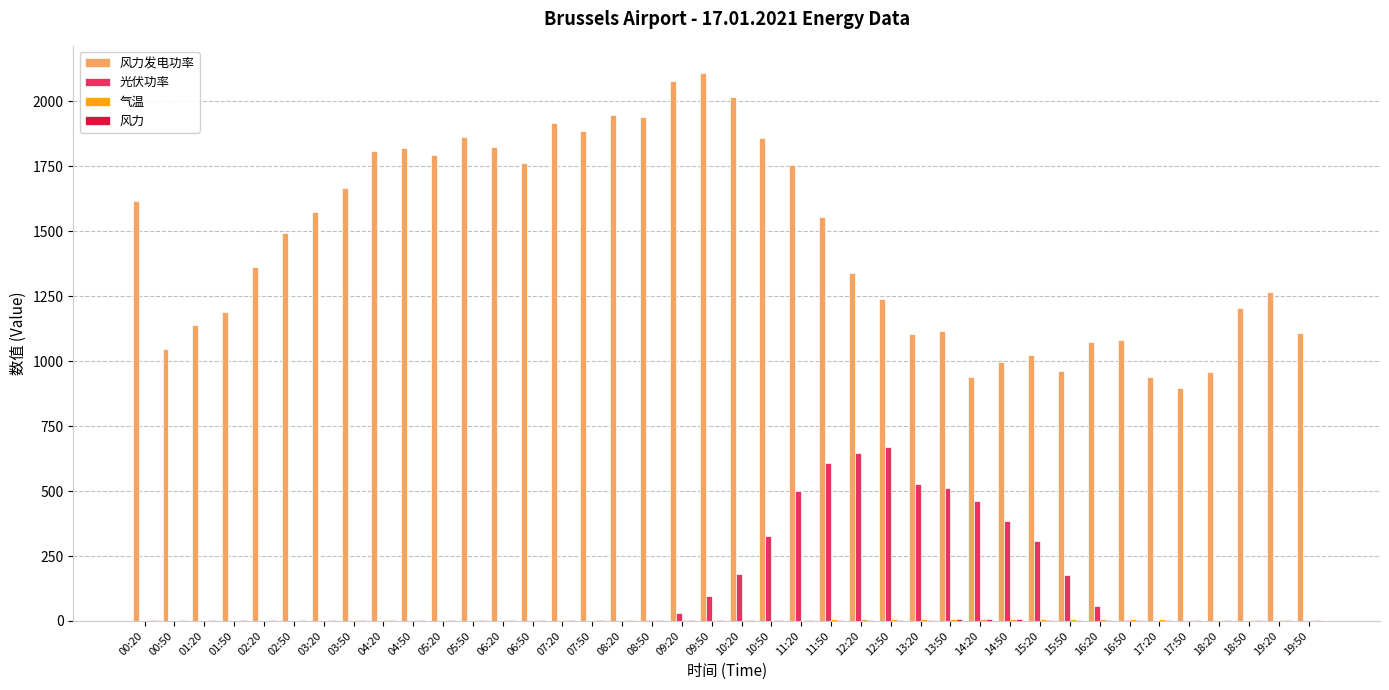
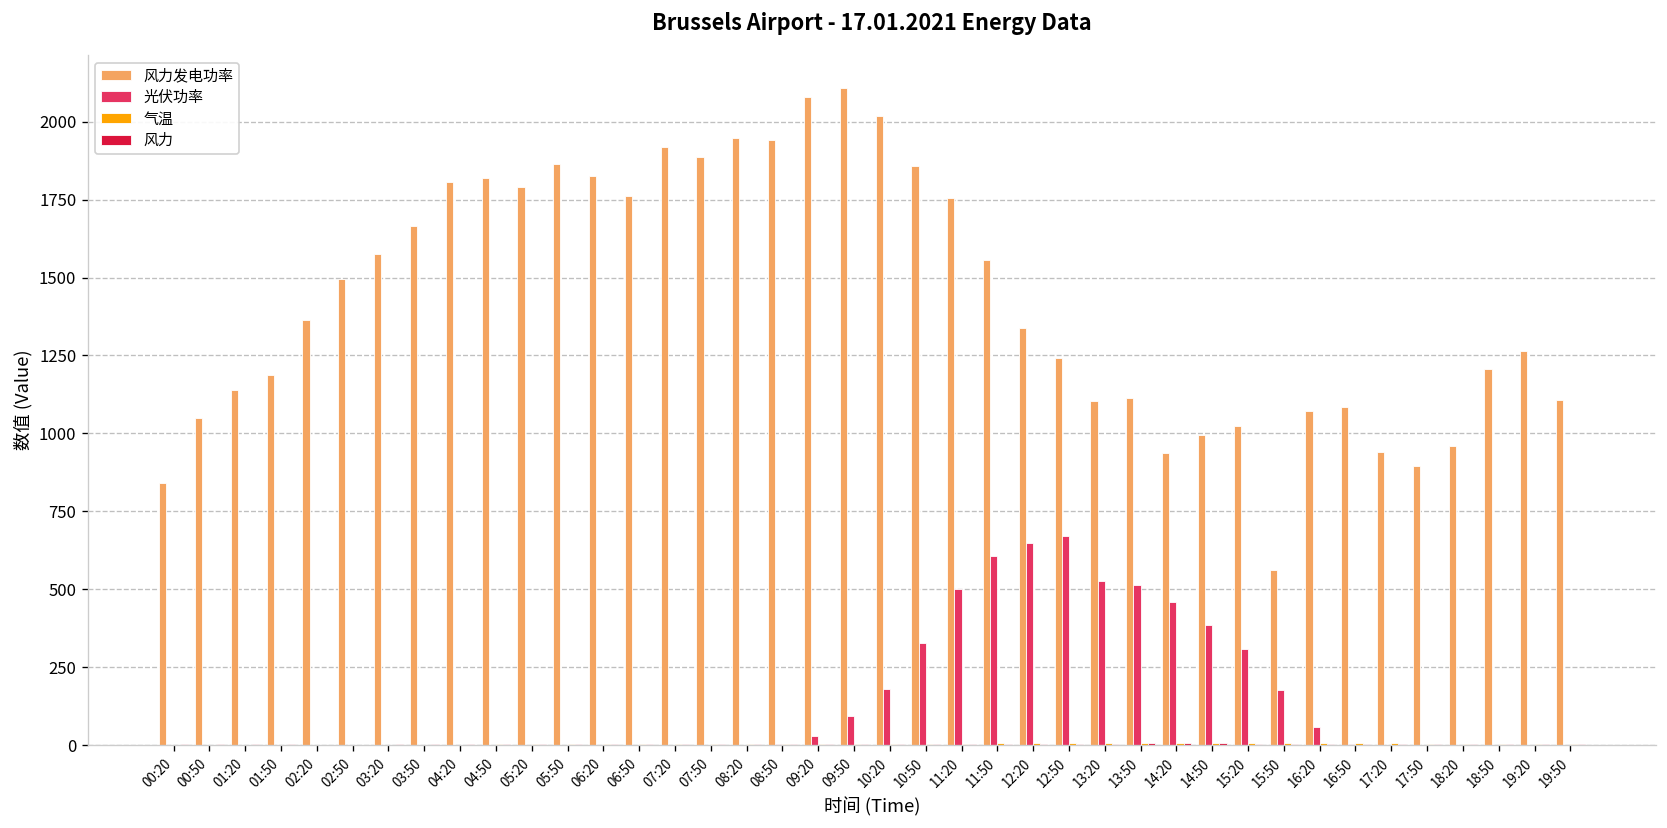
  {
    "风力发电功率": {
-     "00:20": 1620,
+     "00:20": 840,
      "00:50": 1050,
      "01:20": 1140,
      "01:50": 1190,
      "02:20": 1360,
      "02:50": 1490,
      "03:20": 1570,
      "03:50": 1670,
      "04:20": 1810,
      "04:50": 1820,
      "05:20": 1790,
      "05:50": 1860,
      "06:20": 1830,
      "06:50": 1760,
      "07:20": 1920,
      "07:50": 1890,
      "08:20": 1950,
      "08:50": 1940,
      "09:20": 2080,
      "09:50": 2110,
      "10:20": 2020,
      "10:50": 1860,
      "11:20": 1760,
      "11:50": 1560,
      "12:20": 1340,
      "12:50": 1240,
      "13:20": 1100,
      "13:50": 1120,
      "14:20": 940,
      "14:50": 1000,
      "15:20": 1020,
-     "15:50": 960,
+     "15:50": 560,
      "16:20": 1070,
      "16:50": 1080,
      "17:20": 940,
      "17:50": 900,
      "18:20": 960,
      "18:50": 1210,
      "19:20": 1260,
      "19:50": 1110
    },
    "气温": {
      "00:20": 0
    }
  }
